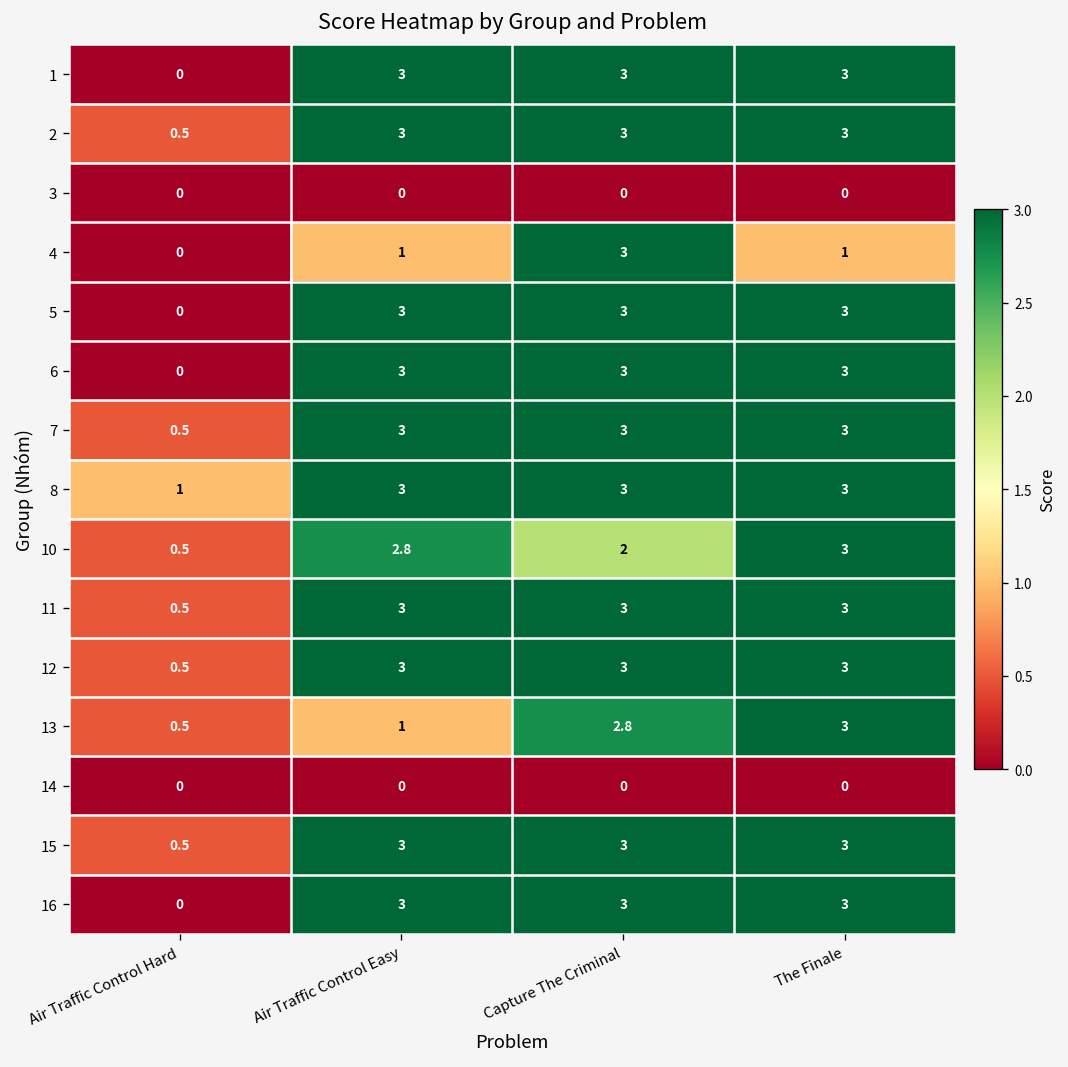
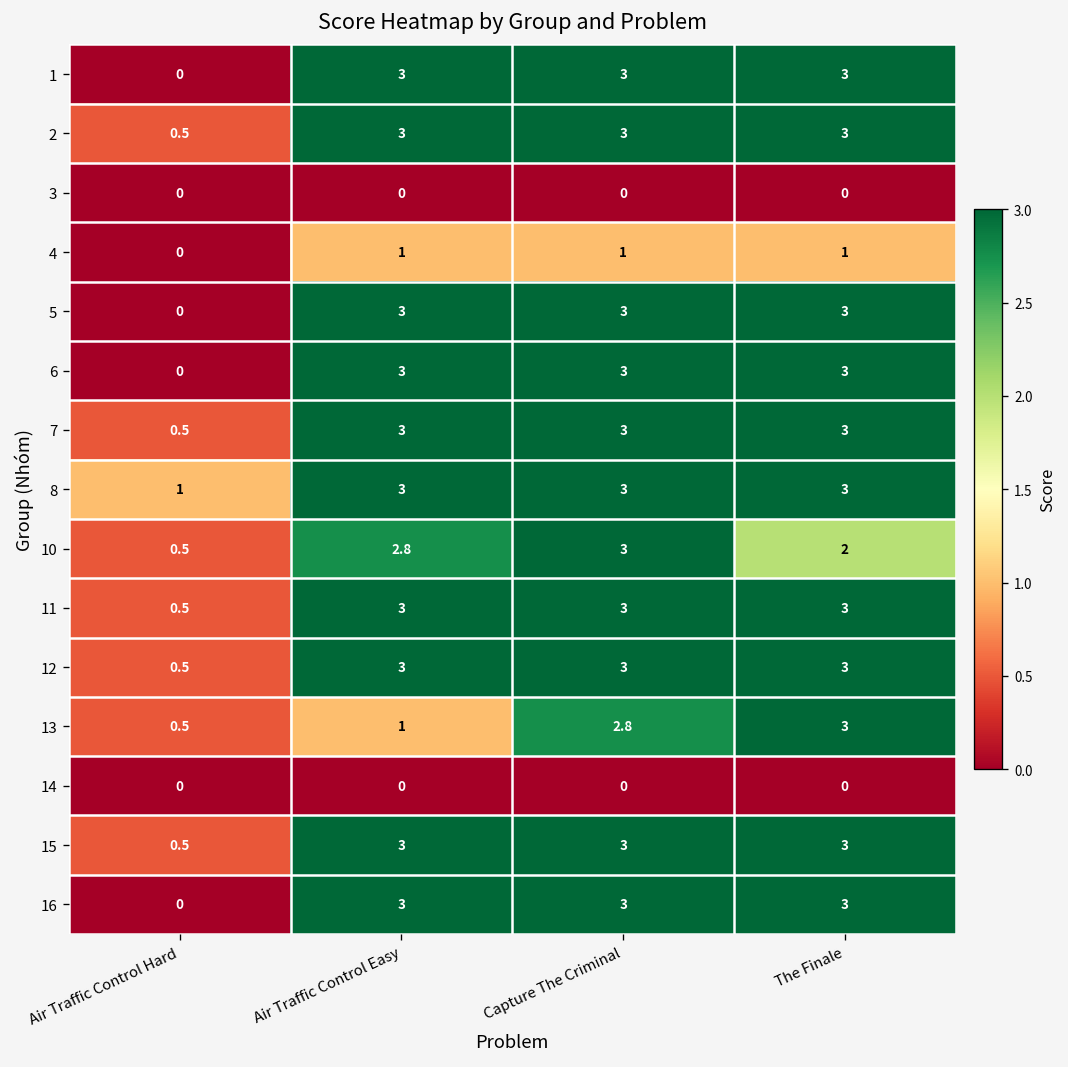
  {
    "1": {
      "Air Traffic Control Hard": 0,
      "Air Traffic Control Easy": 3,
      "Capture The Criminal": 3,
      "The Finale": 3
    },
    "2": {
      "Air Traffic Control Hard": 0.5,
      "Air Traffic Control Easy": 3,
      "Capture The Criminal": 3,
      "The Finale": 3
    },
    "3": {
      "Air Traffic Control Hard": 0,
      "Air Traffic Control Easy": 0,
      "Capture The Criminal": 0,
      "The Finale": 0
    },
    "4": {
      "Air Traffic Control Hard": 0,
      "Air Traffic Control Easy": 1,
-     "Capture The Criminal": 3,
+     "Capture The Criminal": 1,
      "The Finale": 1
    },
    "5": {
      "Air Traffic Control Hard": 0,
      "Air Traffic Control Easy": 3,
      "Capture The Criminal": 3,
      "The Finale": 3
    },
    "6": {
      "Air Traffic Control Hard": 0,
      "Air Traffic Control Easy": 3,
      "Capture The Criminal": 3,
      "The Finale": 3
    },
    "7": {
      "Air Traffic Control Hard": 0.5,
      "Air Traffic Control Easy": 3,
      "Capture The Criminal": 3,
      "The Finale": 3
    },
    "8": {
      "Air Traffic Control Hard": 1,
      "Air Traffic Control Easy": 3,
      "Capture The Criminal": 3,
      "The Finale": 3
    },
    "10": {
      "Air Traffic Control Hard": 0.5,
      "Air Traffic Control Easy": 2.8,
-     "Capture The Criminal": 2,
-     "The Finale": 3
+     "Capture The Criminal": 3,
+     "The Finale": 2
    },
    "11": {
      "Air Traffic Control Hard": 0.5,
      "Air Traffic Control Easy": 3,
      "Capture The Criminal": 3,
      "The Finale": 3
    },
    "12": {
      "Air Traffic Control Hard": 0.5,
      "Air Traffic Control Easy": 3,
      "Capture The Criminal": 3,
      "The Finale": 3
    },
    "13": {
      "Air Traffic Control Hard": 0.5,
      "Air Traffic Control Easy": 1,
      "Capture The Criminal": 2.8,
      "The Finale": 3
    },
    "14": {
      "Air Traffic Control Hard": 0,
      "Air Traffic Control Easy": 0,
      "Capture The Criminal": 0,
      "The Finale": 0
    },
    "15": {
      "Air Traffic Control Hard": 0.5,
      "Air Traffic Control Easy": 3,
      "Capture The Criminal": 3,
      "The Finale": 3
    },
    "16": {
      "Air Traffic Control Hard": 0,
      "Air Traffic Control Easy": 3,
      "Capture The Criminal": 3,
      "The Finale": 3
    }
  }
